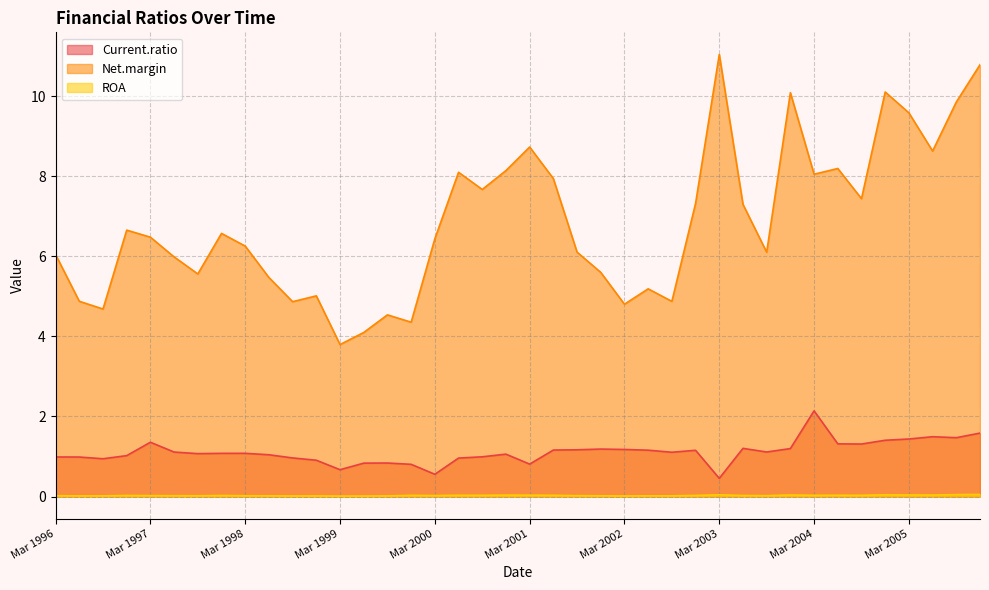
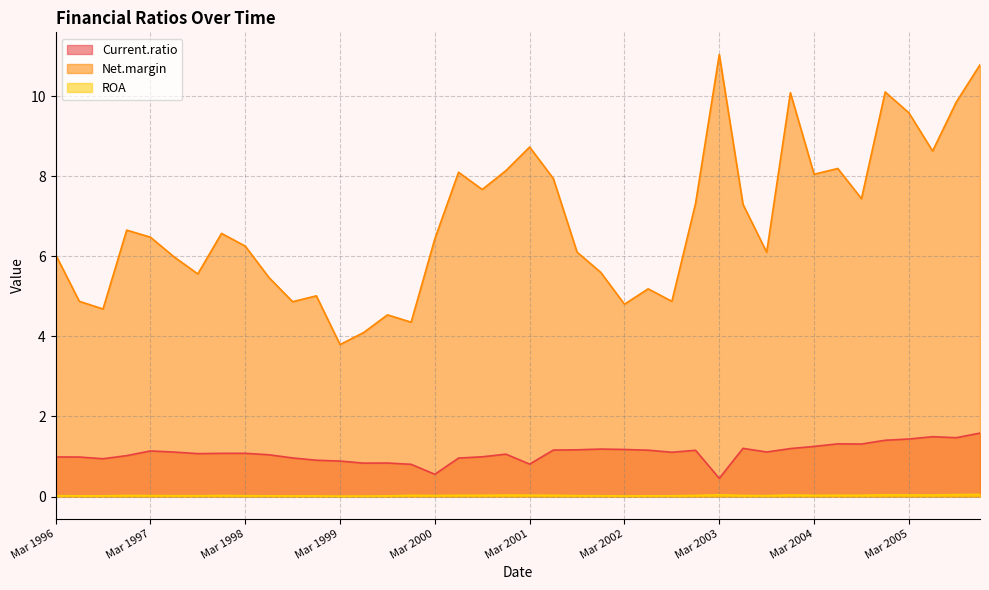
  {
    "Current.ratio": {
      "Mar 1996": 1.0,
-     "Mar 1997": 1.4,
+     "Mar 1997": 1.1,
      "Mar 1998": 1.1,
-     "Mar 1999": 0.7,
+     "Mar 1999": 0.9,
      "Mar 2000": 0.6,
      "Mar 2001": 0.8,
      "Mar 2002": 1.2,
      "Mar 2003": 0.5,
-     "Mar 2004": 2.1,
+     "Mar 2004": 1.3,
      "Mar 2005": 1.4
    }
  }
